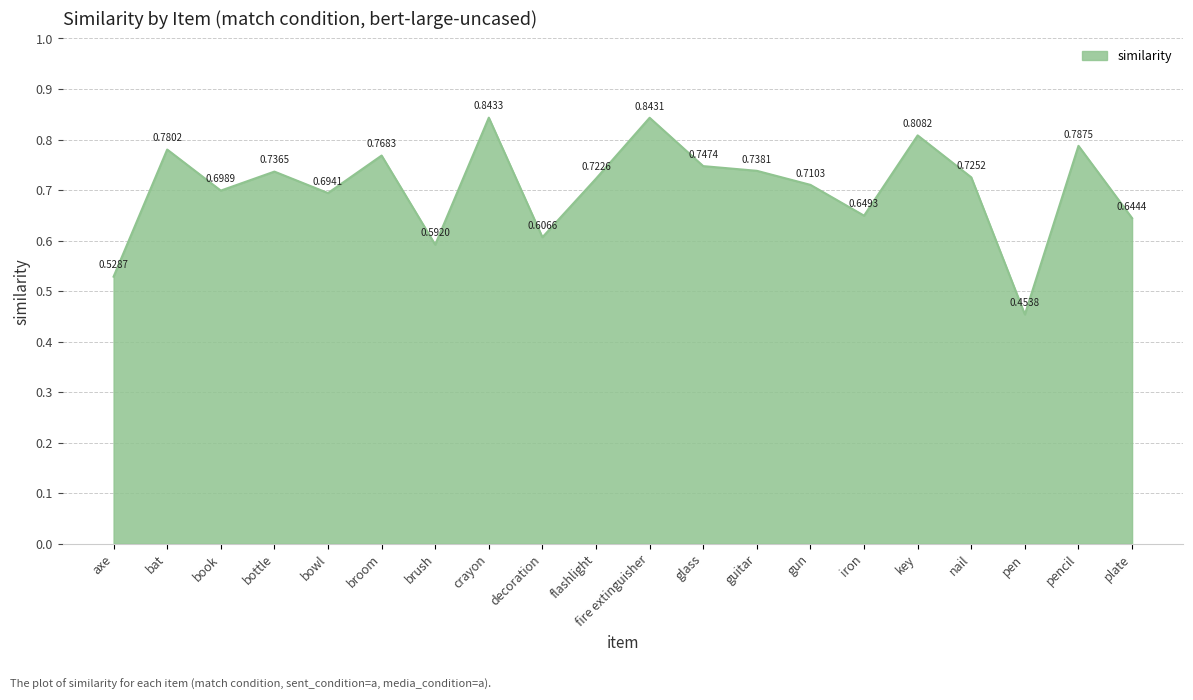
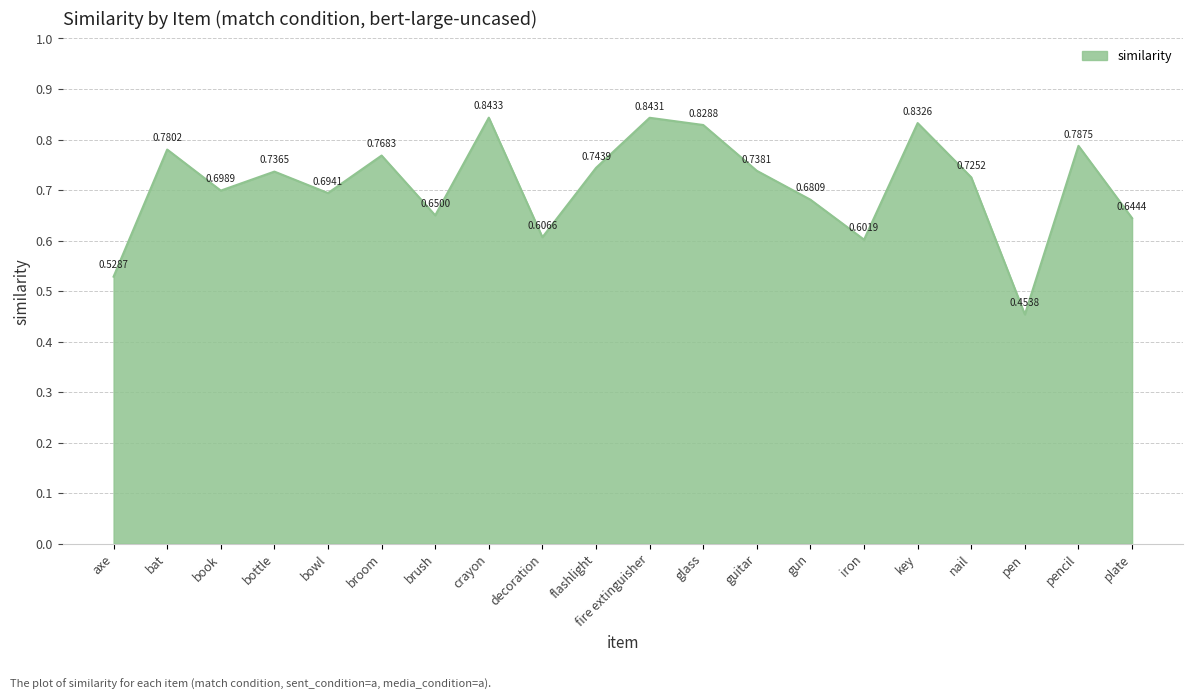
  {
    "axe": 0.5287,
    "bat": 0.7802,
    "book": 0.6989,
    "bottle": 0.7365,
    "bowl": 0.6941,
    "broom": 0.7683,
-   "brush": 0.5920,
+   "brush": 0.6500,
    "crayon": 0.8433,
    "decoration": 0.6066,
-   "flashlight": 0.7226,
+   "flashlight": 0.7439,
    "fire extinguisher": 0.8431,
-   "glass": 0.7474,
+   "glass": 0.8288,
    "guitar": 0.7381,
-   "gun": 0.7103,
-   "iron": 0.6493,
-   "key": 0.8082,
+   "gun": 0.6809,
+   "iron": 0.6019,
+   "key": 0.8326,
    "nail": 0.7252,
    "pen": 0.4538,
    "pencil": 0.7875,
    "plate": 0.6444
  }
